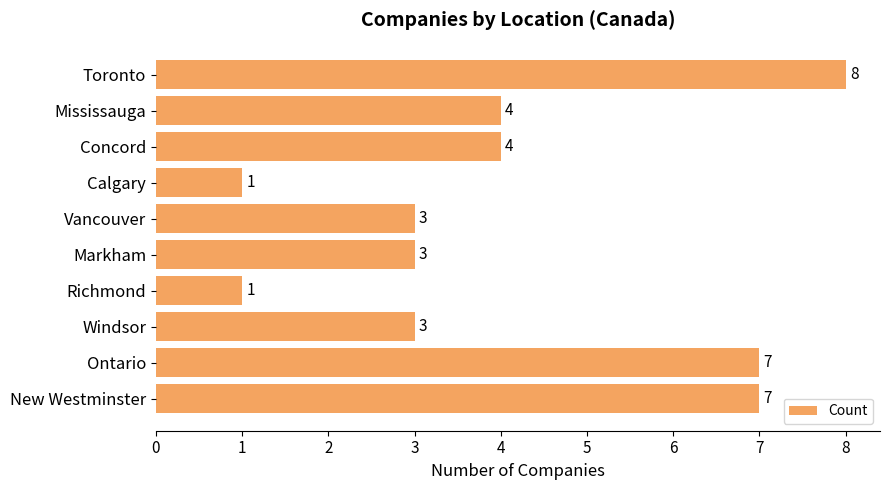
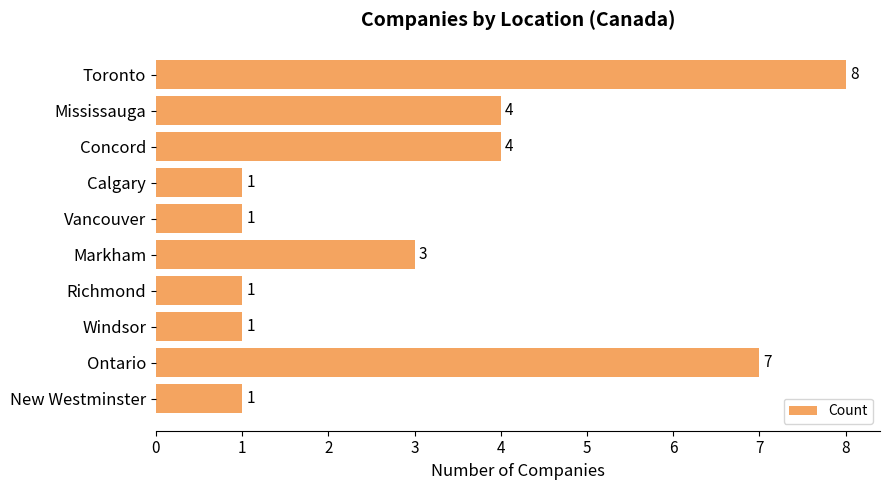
  {
    "Toronto": 8,
    "Mississauga": 4,
    "Concord": 4,
    "Calgary": 1,
-   "Vancouver": 3,
+   "Vancouver": 1,
    "Markham": 3,
    "Richmond": 1,
-   "Windsor": 3,
+   "Windsor": 1,
    "Ontario": 7,
-   "New Westminster": 7
+   "New Westminster": 1
  }
